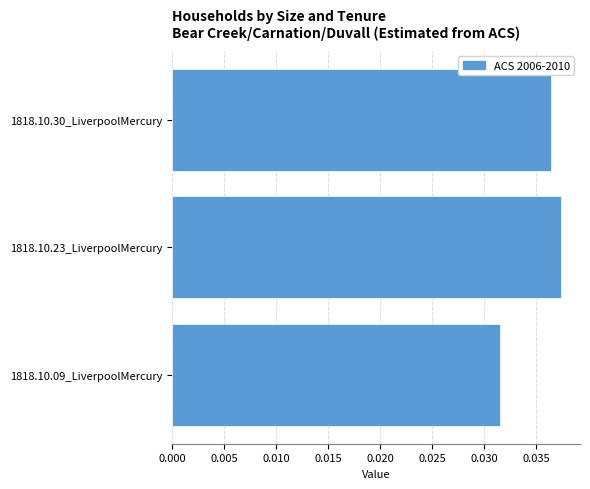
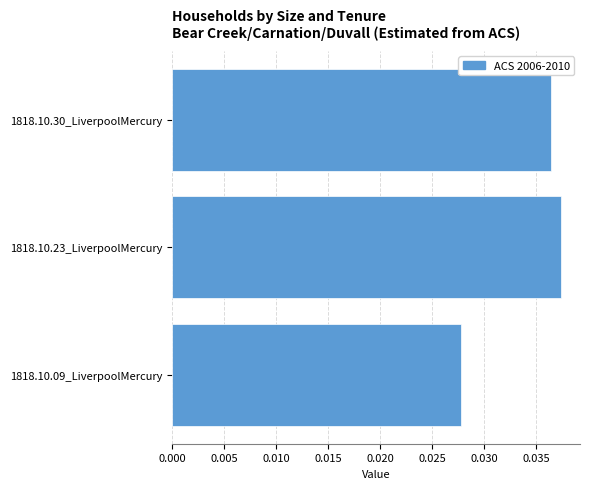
  {
    "1818.10.30_LiverpoolMercury": 0.0364,
    "1818.10.23_LiverpoolMercury": 0.0373,
-   "1818.10.09_LiverpoolMercury": 0.0315
+   "1818.10.09_LiverpoolMercury": 0.0277
  }
